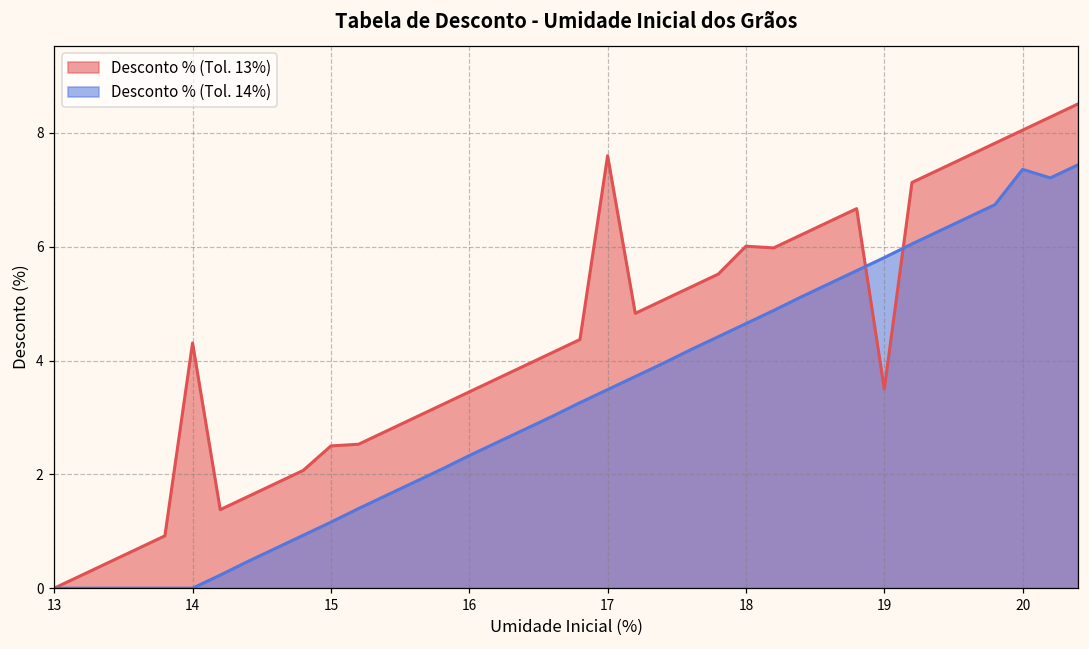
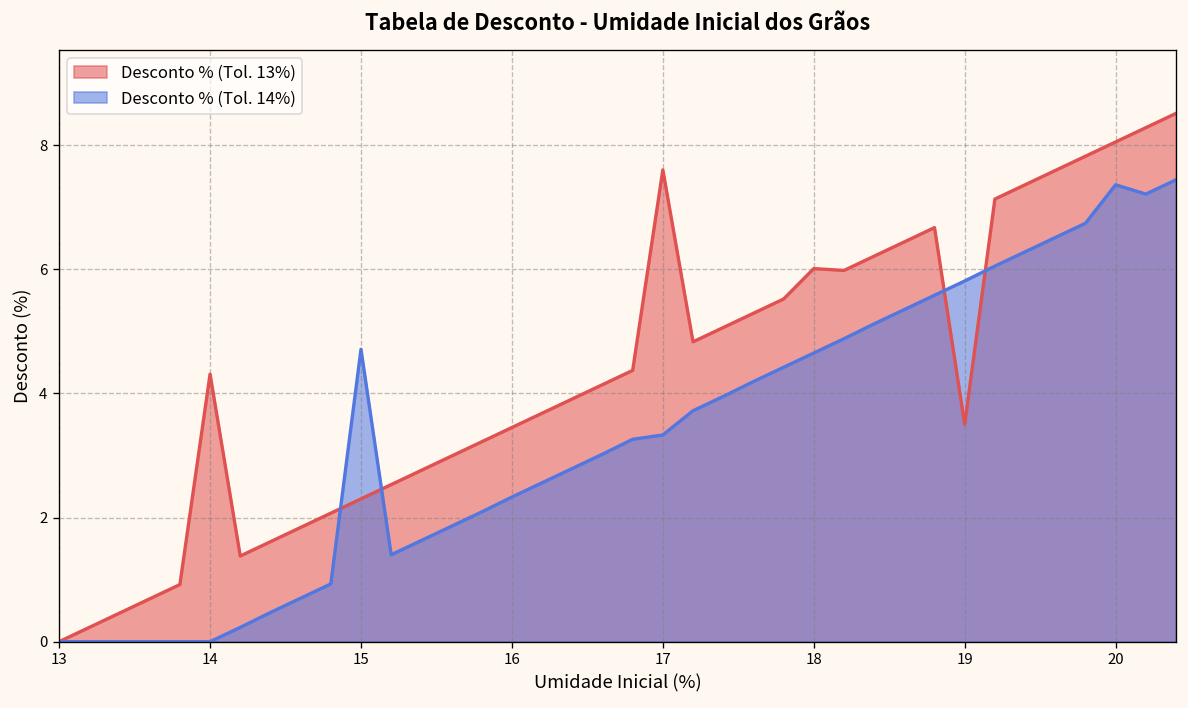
  {
    "Desconto % (Tol. 13%)": {
      "14": 4.3,
-     "15": 2.5,
+     "15": 2.3,
      "16": 3.5,
      "17": 7.6,
      "18": 6.0,
      "19": 3.5,
      "20": 8.1
    },
    "Desconto % (Tol. 14%)": {
      "14": 0.0,
-     "15": 1.2,
+     "15": 4.7,
      "16": 2.3,
-     "17": 3.5,
+     "17": 3.3,
      "18": 4.7,
      "19": 5.8,
      "20": 7.4
    }
  }
